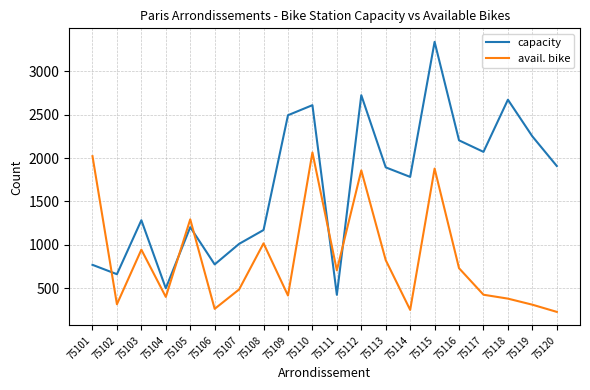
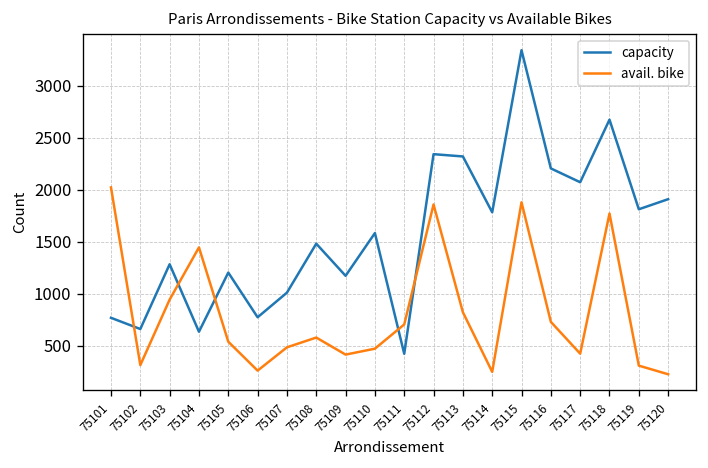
  {
    "capacity": {
      "75101": 800,
      "75102": 700,
      "75103": 1300,
-     "75104": 500,
+     "75104": 600,
      "75105": 1200,
      "75106": 800,
      "75107": 1000,
-     "75108": 1200,
-     "75109": 2500,
-     "75110": 2600,
+     "75108": 1500,
+     "75109": 1200,
+     "75110": 1600,
      "75111": 400,
-     "75112": 2700,
-     "75113": 1900,
+     "75112": 2300,
+     "75113": 2300,
      "75114": 1800,
      "75115": 3300,
      "75116": 2200,
      "75117": 2100,
      "75118": 2700,
-     "75119": 2300,
+     "75119": 1800,
      "75120": 1900
    },
    "avail. bike": {
      "75101": 2000,
      "75102": 300,
      "75103": 900,
-     "75104": 400,
-     "75105": 1300,
+     "75104": 1400,
+     "75105": 500,
      "75106": 300,
      "75107": 500,
-     "75108": 1000,
+     "75108": 600,
      "75109": 400,
-     "75110": 2100,
+     "75110": 500,
      "75111": 700,
      "75112": 1900,
      "75113": 800,
      "75114": 200,
      "75115": 1900,
      "75116": 700,
      "75117": 400,
-     "75118": 400,
+     "75118": 1800,
      "75119": 300,
      "75120": 200
    }
  }
